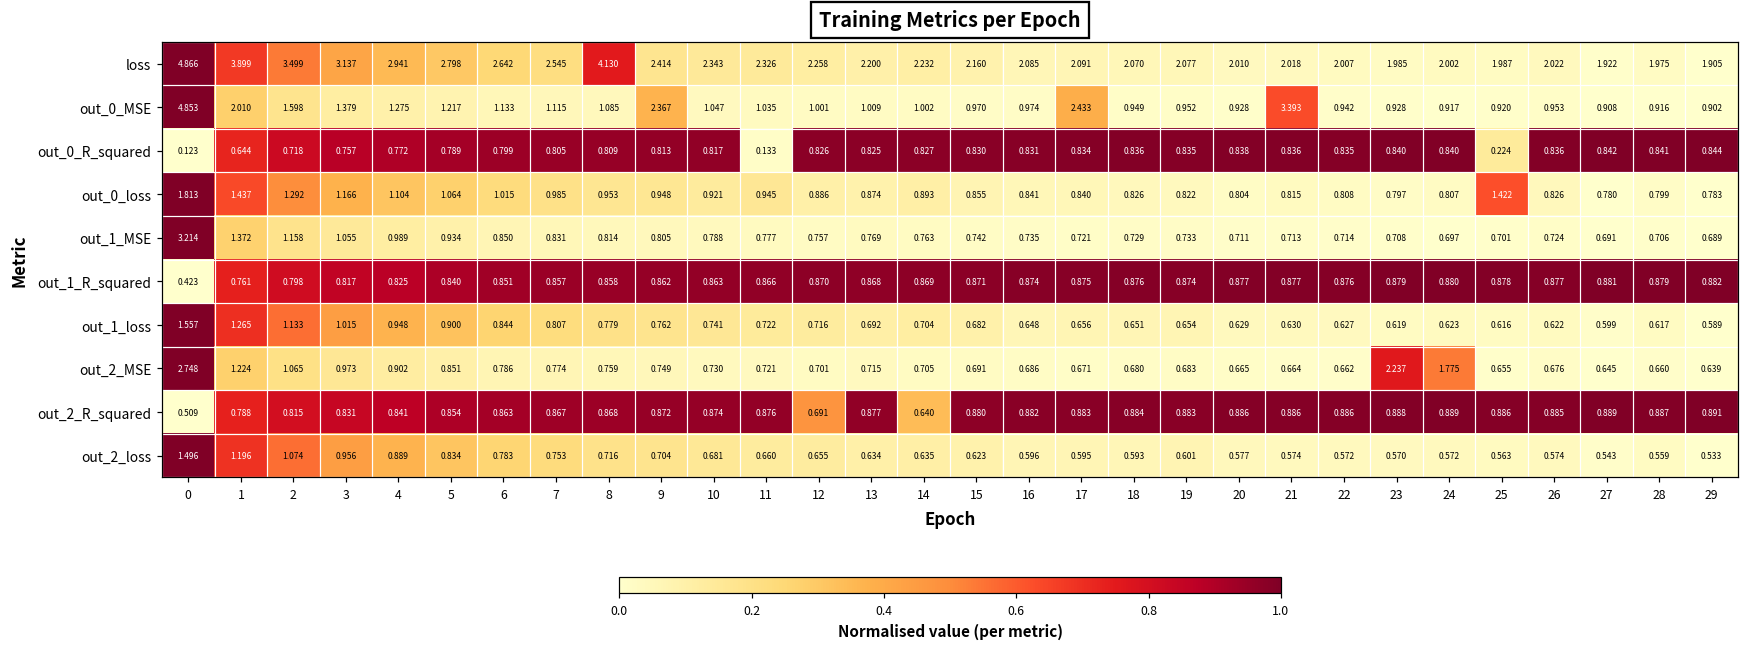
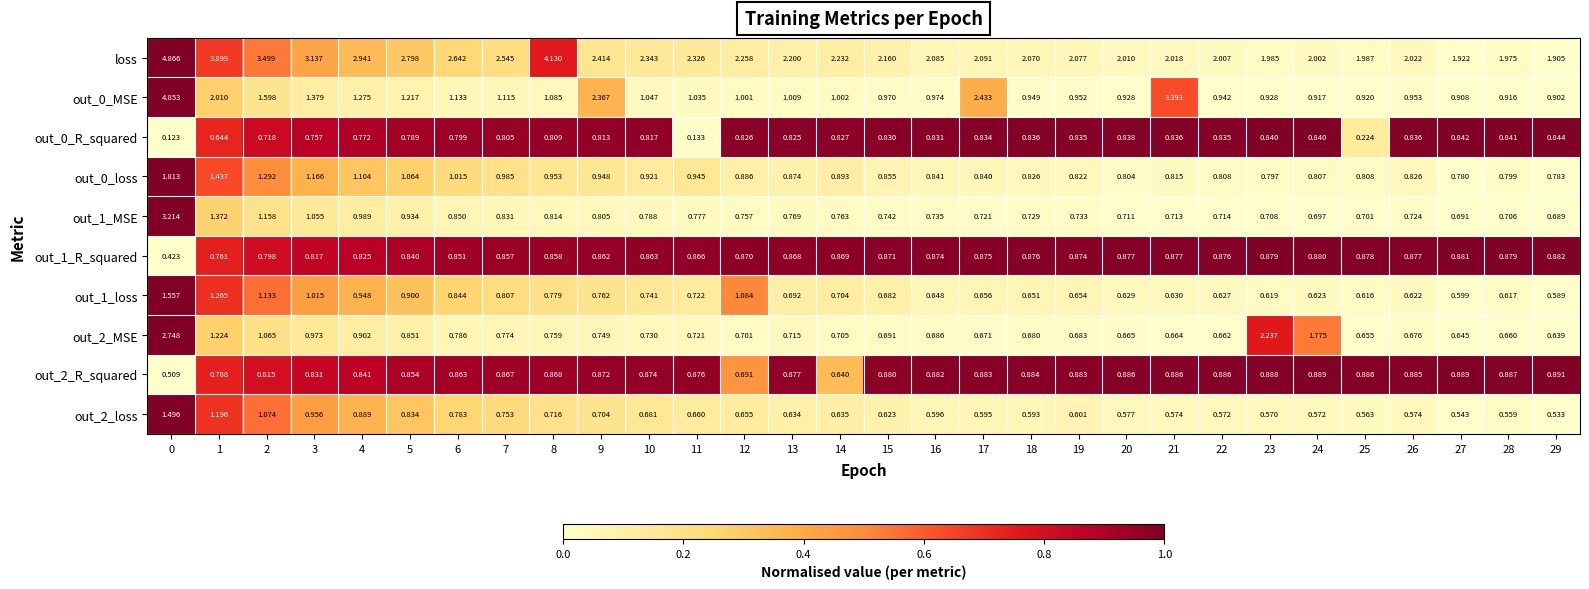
  {
    "out_0_loss": {
      "0": 1.813,
      "1": 1.437,
      "2": 1.292,
      "3": 1.166,
      "4": 1.104,
      "5": 1.064,
      "6": 1.015,
      "7": 0.985,
      "8": 0.953,
      "9": 0.948,
      "10": 0.921,
      "11": 0.945,
      "12": 0.886,
      "13": 0.874,
      "14": 0.893,
      "15": 0.855,
      "16": 0.841,
      "17": 0.840,
      "18": 0.826,
      "19": 0.822,
      "20": 0.804,
      "21": 0.815,
      "22": 0.808,
      "23": 0.797,
      "24": 0.807,
-     "25": 1.422,
+     "25": 0.808,
      "26": 0.826,
      "27": 0.780,
      "28": 0.799,
      "29": 0.783
    },
    "out_1_loss": {
      "0": 1.557,
      "1": 1.265,
      "2": 1.133,
      "3": 1.015,
      "4": 0.948,
      "5": 0.900,
      "6": 0.844,
      "7": 0.807,
      "8": 0.779,
      "9": 0.762,
      "10": 0.741,
      "11": 0.722,
-     "12": 0.716,
+     "12": 1.084,
      "13": 0.692,
      "14": 0.704,
      "15": 0.682,
      "16": 0.648,
      "17": 0.656,
      "18": 0.651,
      "19": 0.654,
      "20": 0.629,
      "21": 0.630,
      "22": 0.627,
      "23": 0.619,
      "24": 0.623,
      "25": 0.616,
      "26": 0.622,
      "27": 0.599,
      "28": 0.617,
      "29": 0.589
    }
  }
